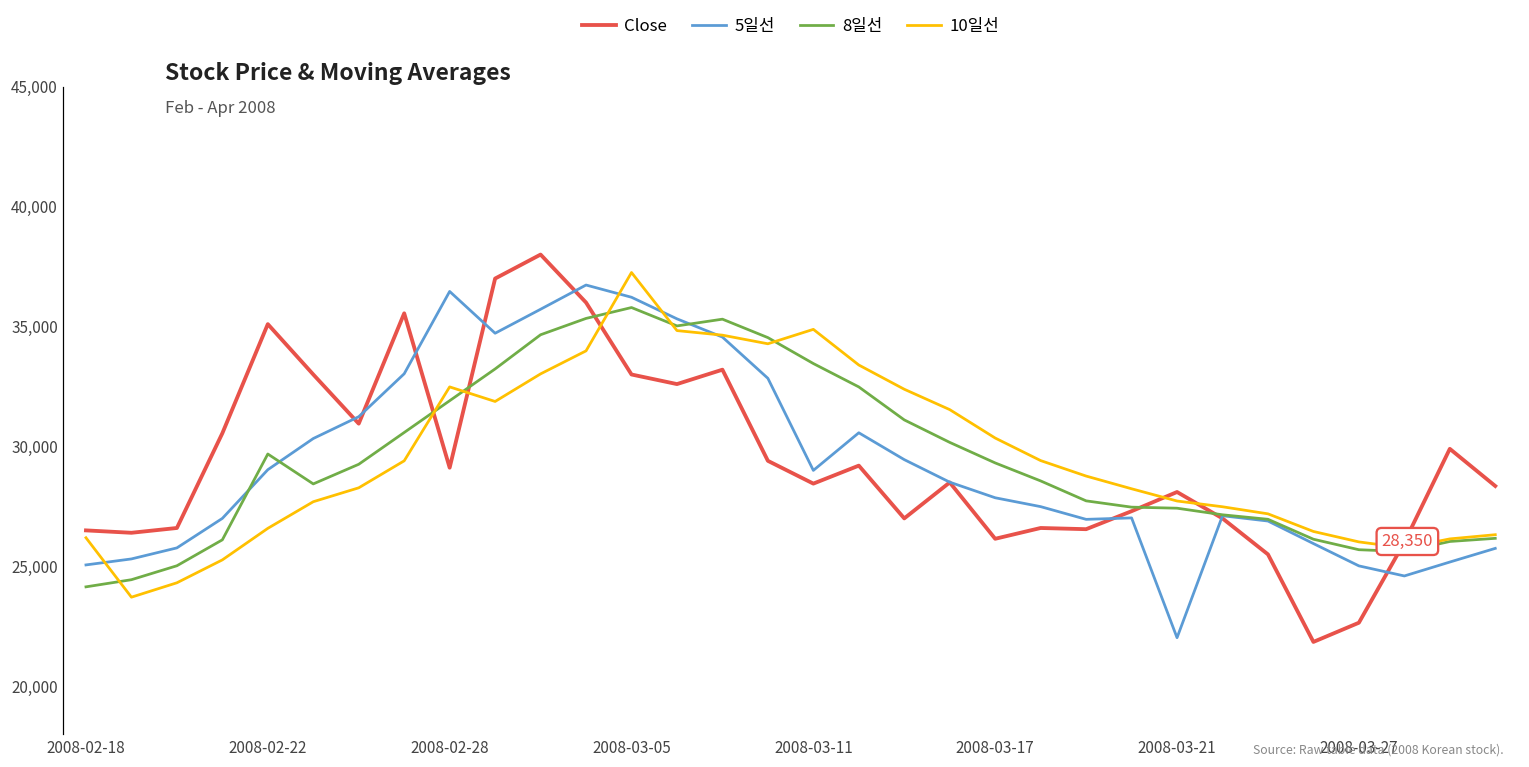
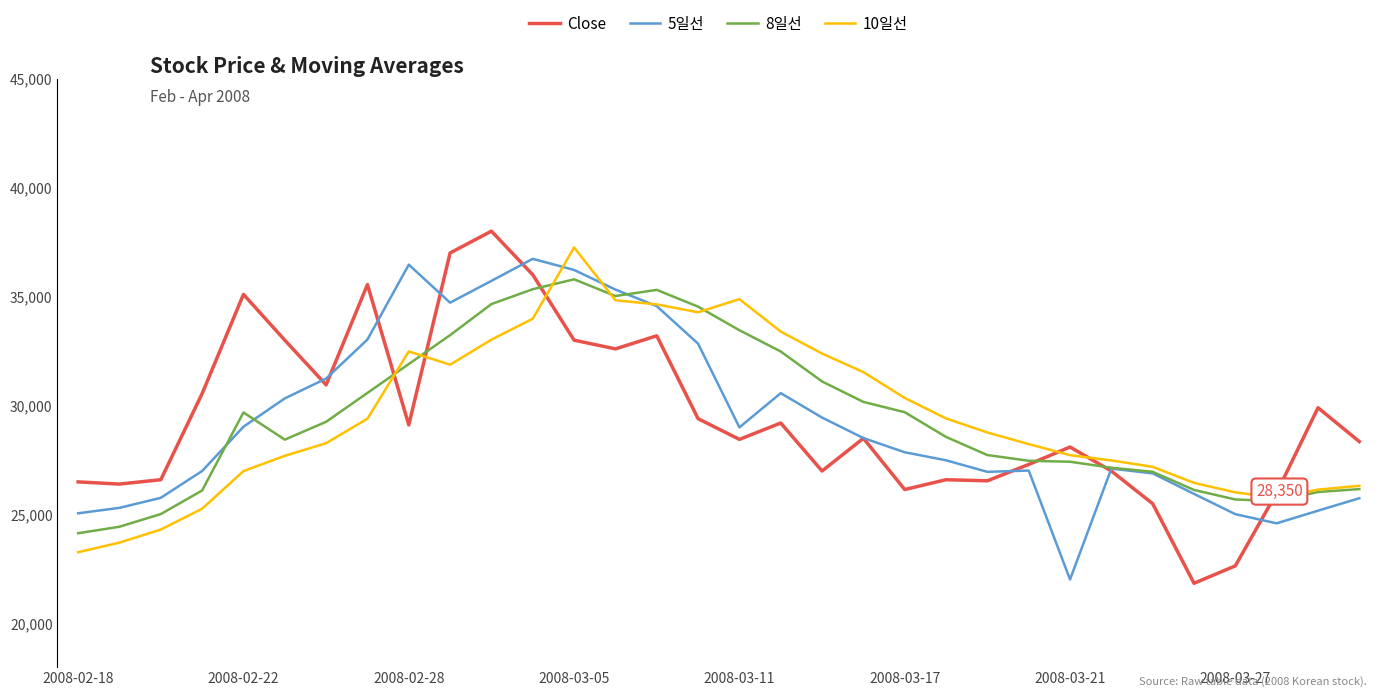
  {
    "Close": {
      "2008-02-18": "26,500",
      "2008-02-22": "35,100",
      "2008-02-28": "29,100",
      "2008-03-05": "33,000",
      "2008-03-11": "28,500",
      "2008-03-17": "26,200",
      "2008-03-21": "28,100",
      "2008-03-27": "22,700"
    },
    "5일선": {
      "2008-02-18": "25,100",
      "2008-02-22": "29,000",
      "2008-02-28": "36,500",
      "2008-03-05": "36,200",
      "2008-03-11": "29,000",
      "2008-03-17": "27,900",
      "2008-03-21": "22,000",
      "2008-03-27": "25,000"
    },
    "8일선": {
      "2008-02-18": "24,100",
      "2008-02-22": "29,700",
      "2008-02-28": "31,900",
      "2008-03-05": "35,800",
      "2008-03-11": "33,500",
-     "2008-03-17": "29,300",
+     "2008-03-17": "29,700",
      "2008-03-21": "27,400",
      "2008-03-27": "25,700"
    },
    "10일선": {
-     "2008-02-18": "26,200",
-     "2008-02-22": "26,600",
+     "2008-02-18": "23,300",
+     "2008-02-22": "27,000",
      "2008-02-28": "32,500",
      "2008-03-05": "37,300",
      "2008-03-11": "34,900",
      "2008-03-17": "30,400",
      "2008-03-21": "27,700",
      "2008-03-27": "26,000"
    }
  }
